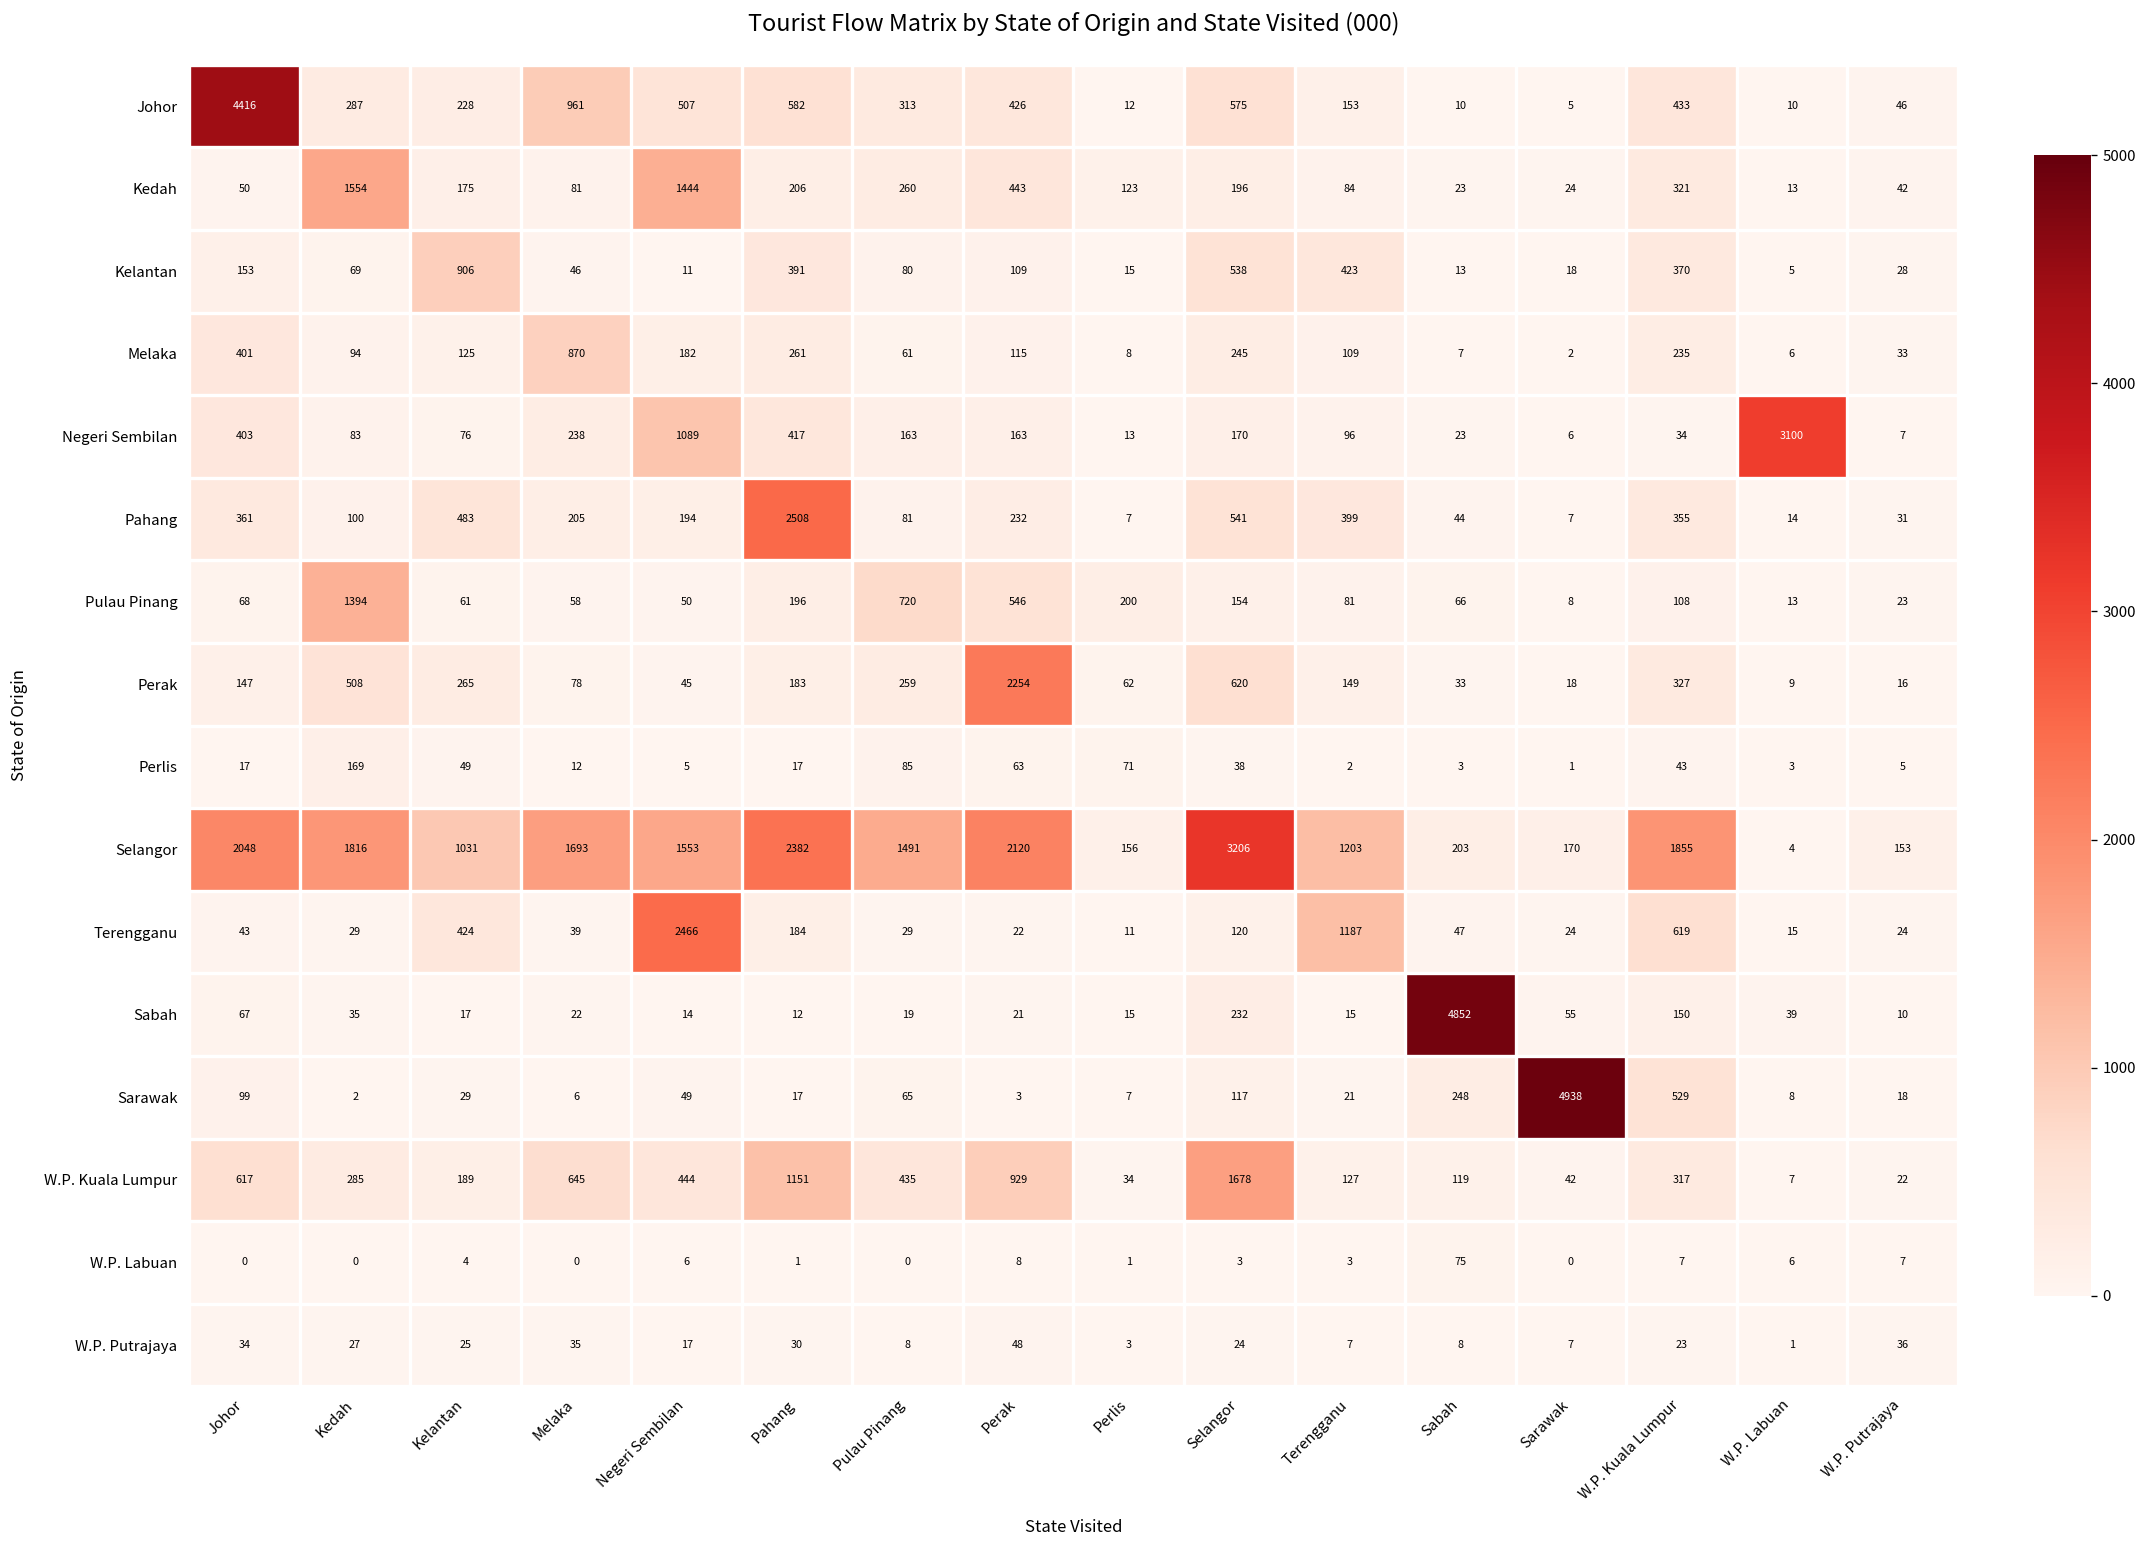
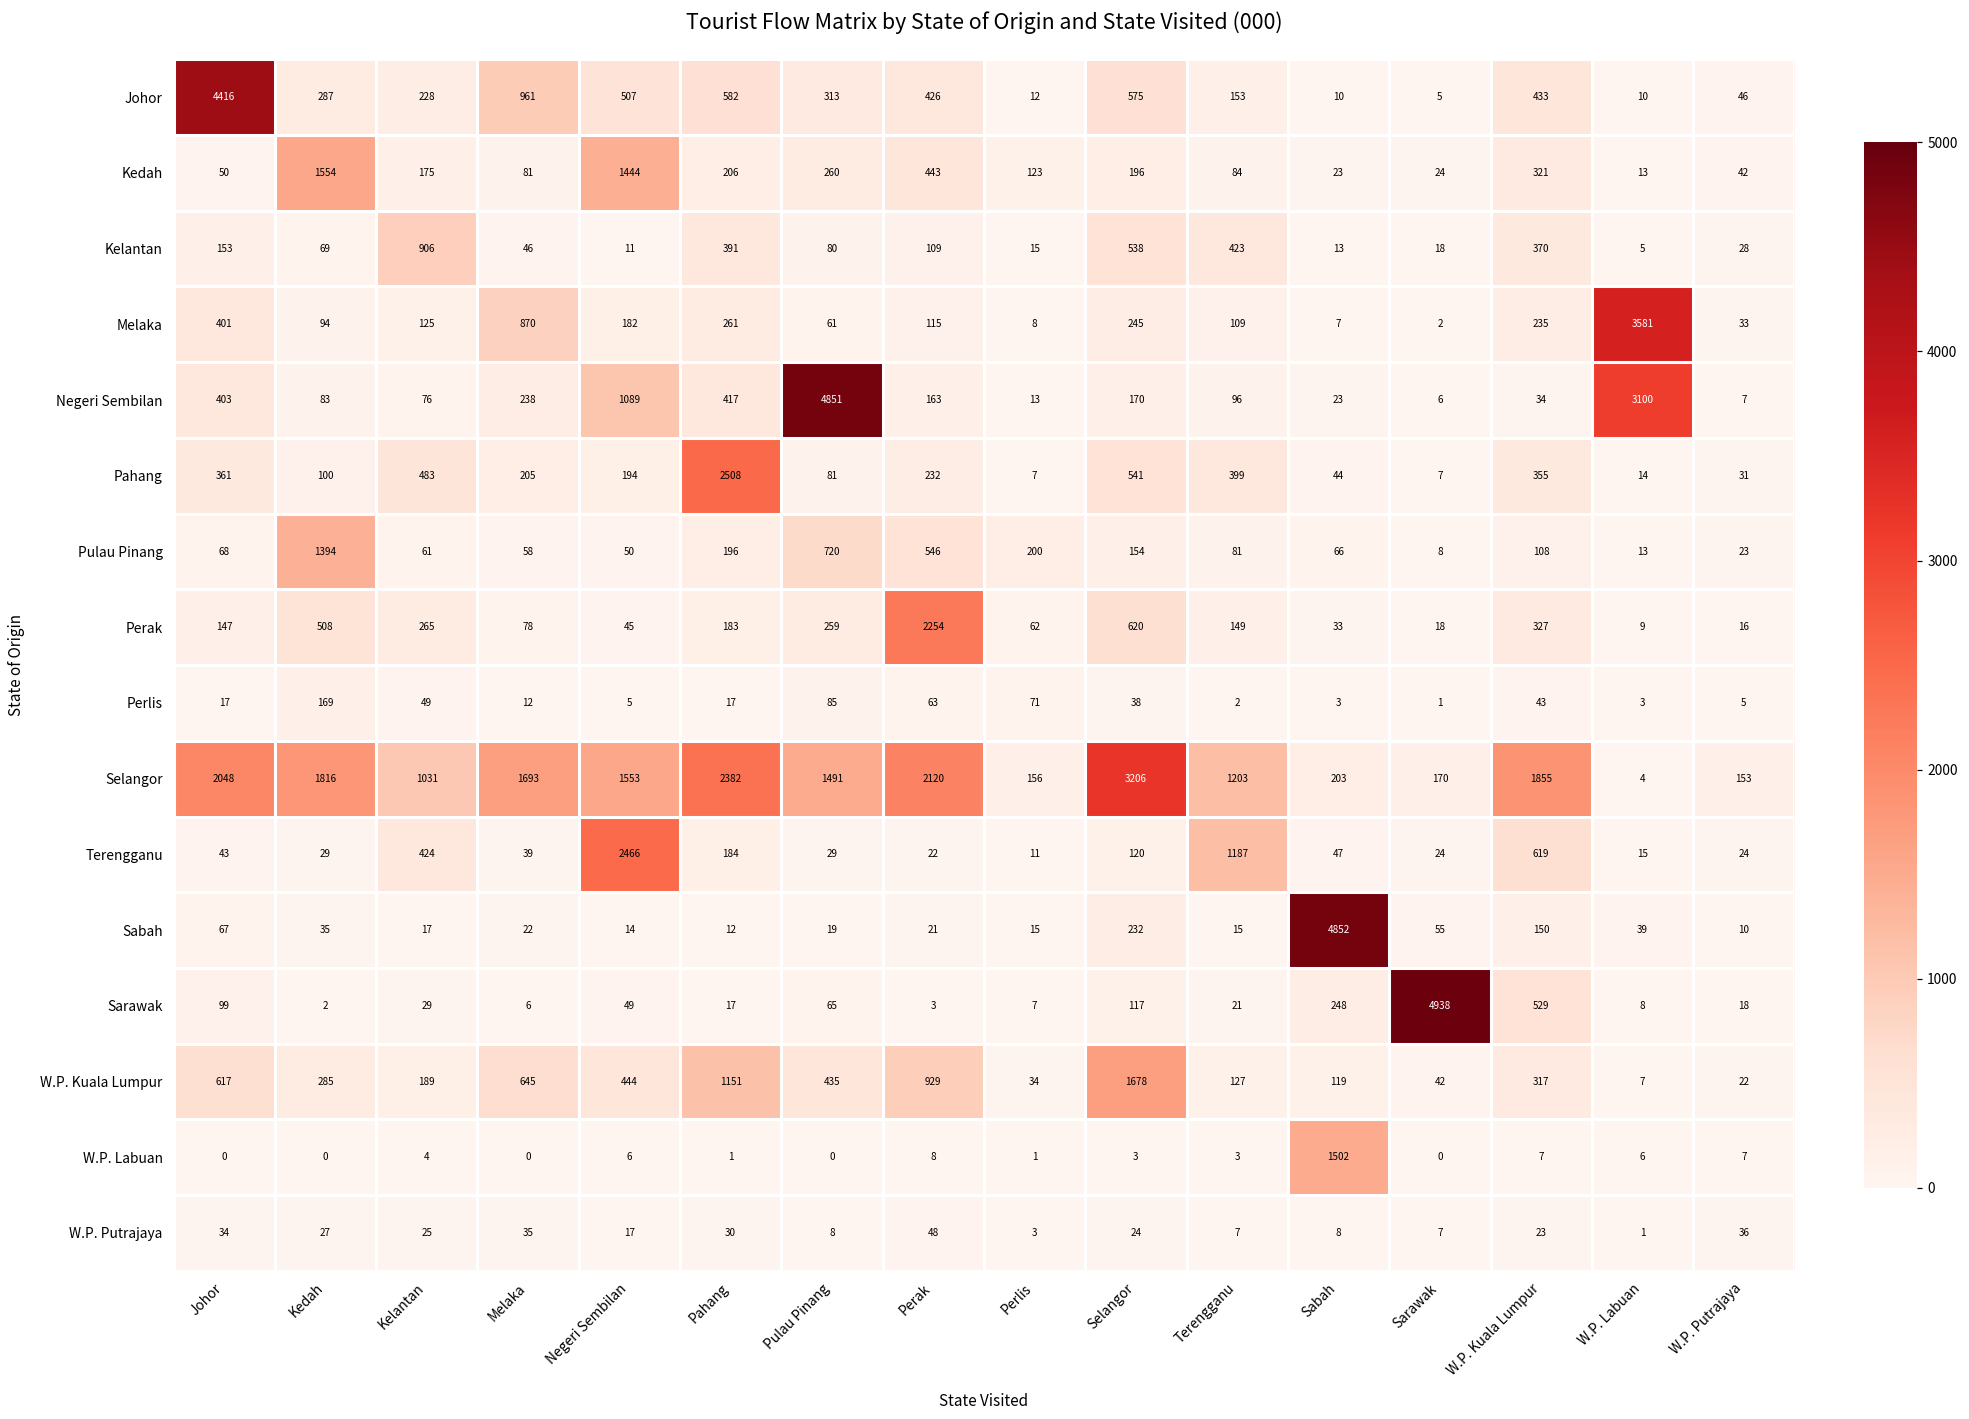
  {
    "Melaka": {
      "Johor": 401,
      "Kedah": 94,
      "Kelantan": 125,
      "Melaka": 870,
      "Negeri Sembilan": 182,
      "Pahang": 261,
      "Pulau Pinang": 61,
      "Perak": 115,
      "Perlis": 8,
      "Selangor": 245,
      "Terengganu": 109,
      "Sabah": 7,
      "Sarawak": 2,
      "W.P. Kuala Lumpur": 235,
-     "W.P. Labuan": 6,
+     "W.P. Labuan": 3581,
      "W.P. Putrajaya": 33
    },
    "Negeri Sembilan": {
      "Johor": 403,
      "Kedah": 83,
      "Kelantan": 76,
      "Melaka": 238,
      "Negeri Sembilan": 1089,
      "Pahang": 417,
-     "Pulau Pinang": 163,
+     "Pulau Pinang": 4851,
      "Perak": 163,
      "Perlis": 13,
      "Selangor": 170,
      "Terengganu": 96,
      "Sabah": 23,
      "Sarawak": 6,
      "W.P. Kuala Lumpur": 34,
      "W.P. Labuan": 3100,
      "W.P. Putrajaya": 7
    },
    "W.P. Labuan": {
      "Johor": 0,
      "Kedah": 0,
      "Kelantan": 4,
      "Melaka": 0,
      "Negeri Sembilan": 6,
      "Pahang": 1,
      "Pulau Pinang": 0,
      "Perak": 8,
      "Perlis": 1,
      "Selangor": 3,
      "Terengganu": 3,
-     "Sabah": 75,
+     "Sabah": 1502,
      "Sarawak": 0,
      "W.P. Kuala Lumpur": 7,
      "W.P. Labuan": 6,
      "W.P. Putrajaya": 7
    }
  }
